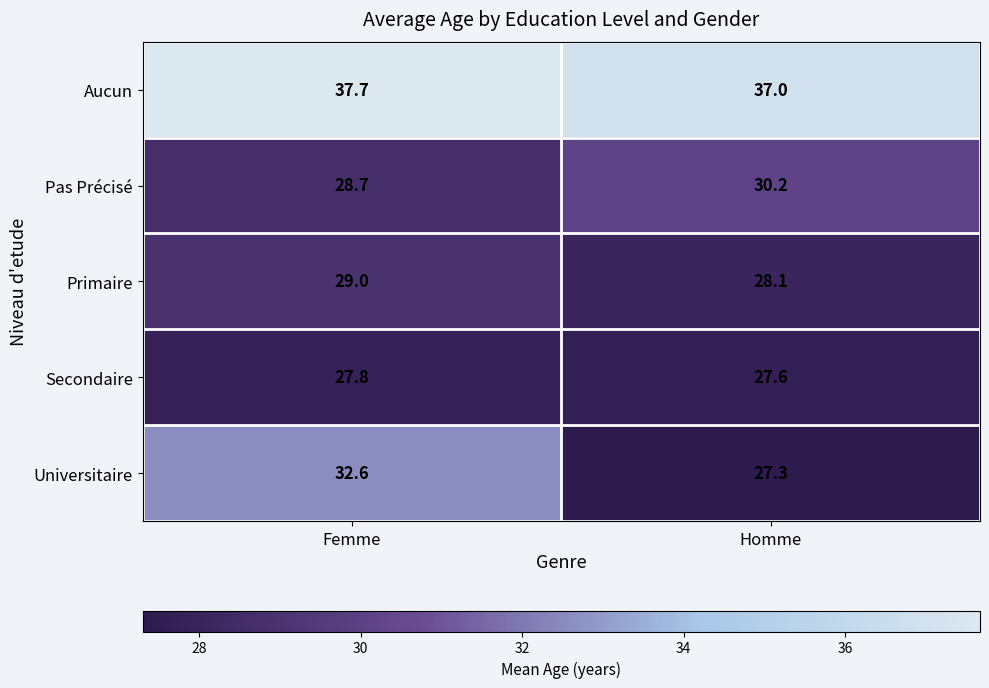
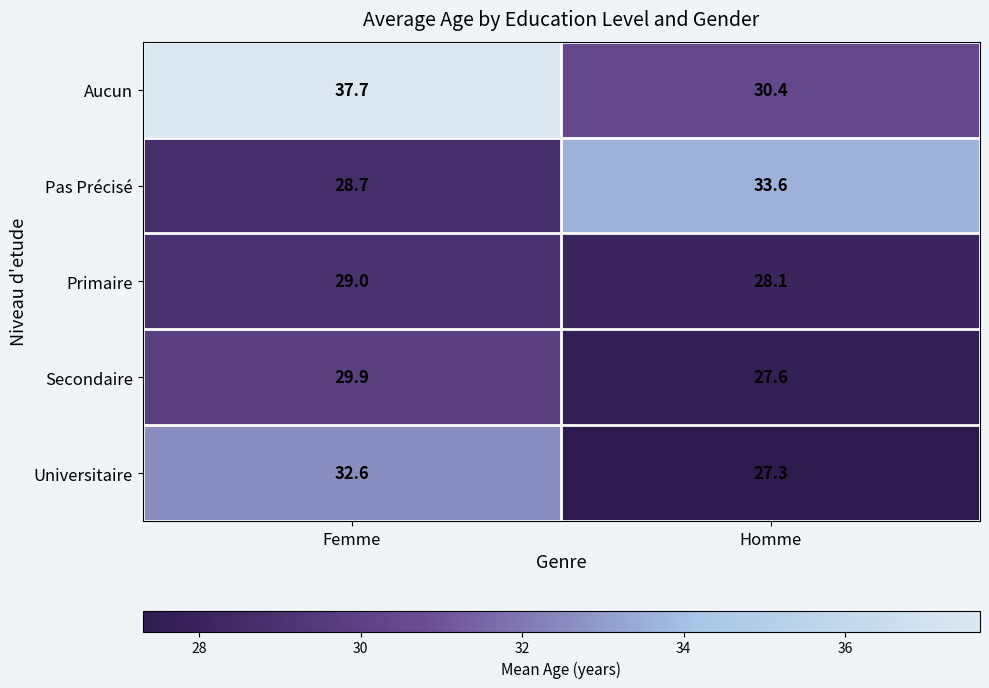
  {
    "Aucun": {
      "Femme": 37.7,
-     "Homme": 37.0
+     "Homme": 30.4
    },
    "Pas Précisé": {
      "Femme": 28.7,
-     "Homme": 30.2
+     "Homme": 33.6
    },
    "Primaire": {
      "Femme": 29.0,
      "Homme": 28.1
    },
    "Secondaire": {
-     "Femme": 27.8,
+     "Femme": 29.9,
      "Homme": 27.6
    },
    "Universitaire": {
      "Femme": 32.6,
      "Homme": 27.3
    }
  }
